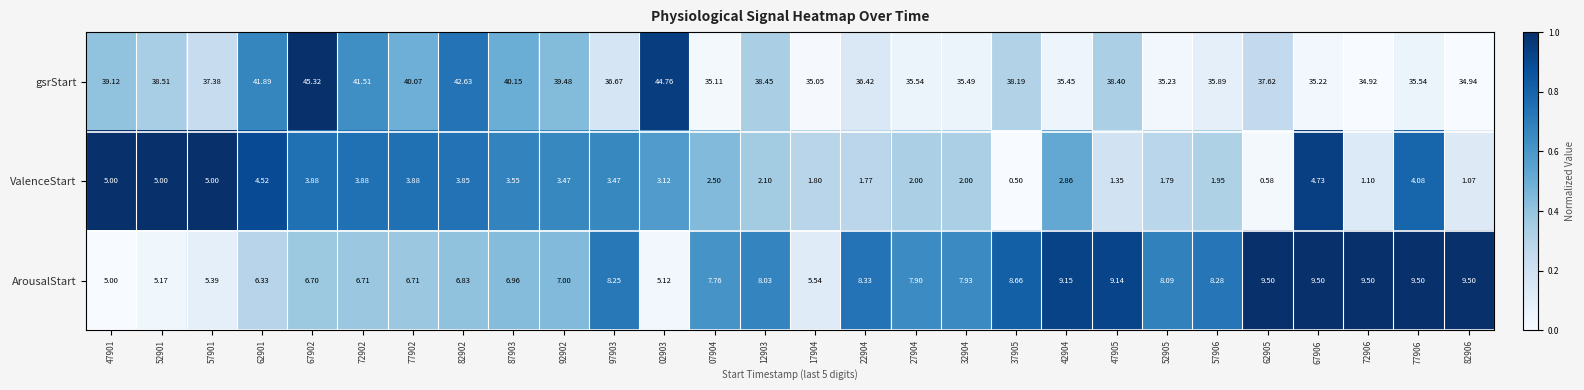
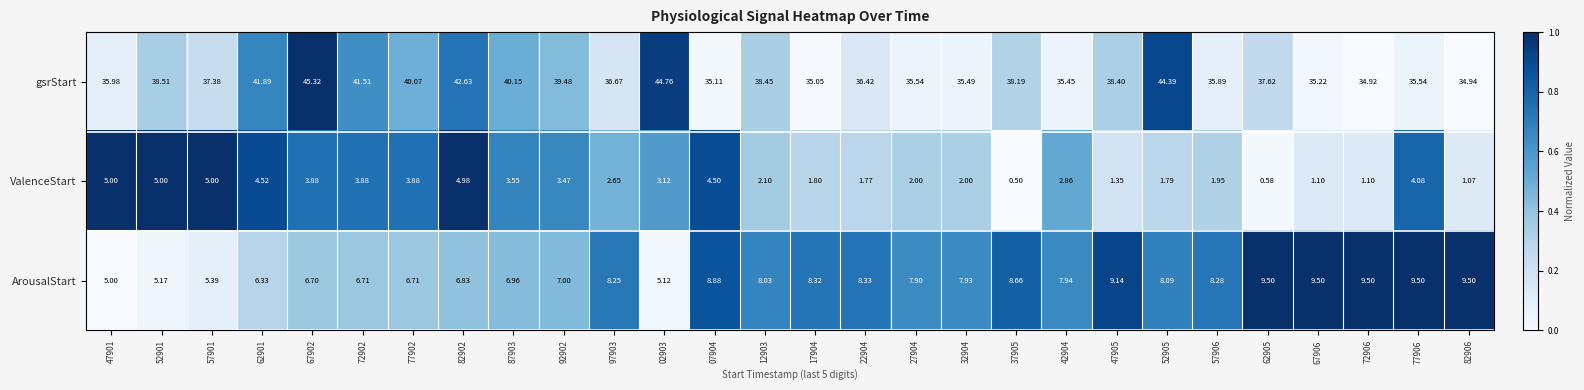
  {
    "gsrStart": {
-     "47901": 39.12,
+     "47901": 35.98,
      "52901": 38.51,
      "57901": 37.38,
      "62901": 41.89,
      "67902": 45.32,
      "72902": 41.51,
      "77902": 40.07,
      "82902": 42.63,
      "87903": 40.15,
      "92902": 39.48,
      "97903": 36.67,
      "02903": 44.76,
      "07904": 35.11,
      "12903": 38.45,
      "17904": 35.05,
      "22904": 36.42,
      "27904": 35.54,
      "32904": 35.49,
      "37905": 38.19,
      "42904": 35.45,
      "47905": 38.40,
-     "52905": 35.23,
+     "52905": 44.39,
      "57906": 35.89,
      "62905": 37.62,
      "67906": 35.22,
      "72906": 34.92,
      "77906": 35.54,
      "82906": 34.94
    },
    "ValenceStart": {
      "47901": 5.00,
      "52901": 5.00,
      "57901": 5.00,
      "62901": 4.52,
      "67902": 3.88,
      "72902": 3.88,
      "77902": 3.88,
-     "82902": 3.85,
+     "82902": 4.98,
      "87903": 3.55,
      "92902": 3.47,
-     "97903": 3.47,
+     "97903": 2.65,
      "02903": 3.12,
-     "07904": 2.50,
+     "07904": 4.50,
      "12903": 2.10,
      "17904": 1.80,
      "22904": 1.77,
      "27904": 2.00,
      "32904": 2.00,
      "37905": 0.50,
      "42904": 2.86,
      "47905": 1.35,
      "52905": 1.79,
      "57906": 1.95,
      "62905": 0.58,
-     "67906": 4.73,
+     "67906": 1.10,
      "72906": 1.10,
      "77906": 4.08,
      "82906": 1.07
    },
    "ArousalStart": {
      "47901": 5.00,
      "52901": 5.17,
      "57901": 5.39,
      "62901": 6.33,
      "67902": 6.70,
      "72902": 6.71,
      "77902": 6.71,
      "82902": 6.83,
      "87903": 6.96,
      "92902": 7.00,
      "97903": 8.25,
      "02903": 5.12,
-     "07904": 7.76,
+     "07904": 8.88,
      "12903": 8.03,
-     "17904": 5.54,
+     "17904": 8.32,
      "22904": 8.33,
      "27904": 7.90,
      "32904": 7.93,
      "37905": 8.66,
-     "42904": 9.15,
+     "42904": 7.94,
      "47905": 9.14,
      "52905": 8.09,
      "57906": 8.28,
      "62905": 9.50,
      "67906": 9.50,
      "72906": 9.50,
      "77906": 9.50,
      "82906": 9.50
    }
  }
